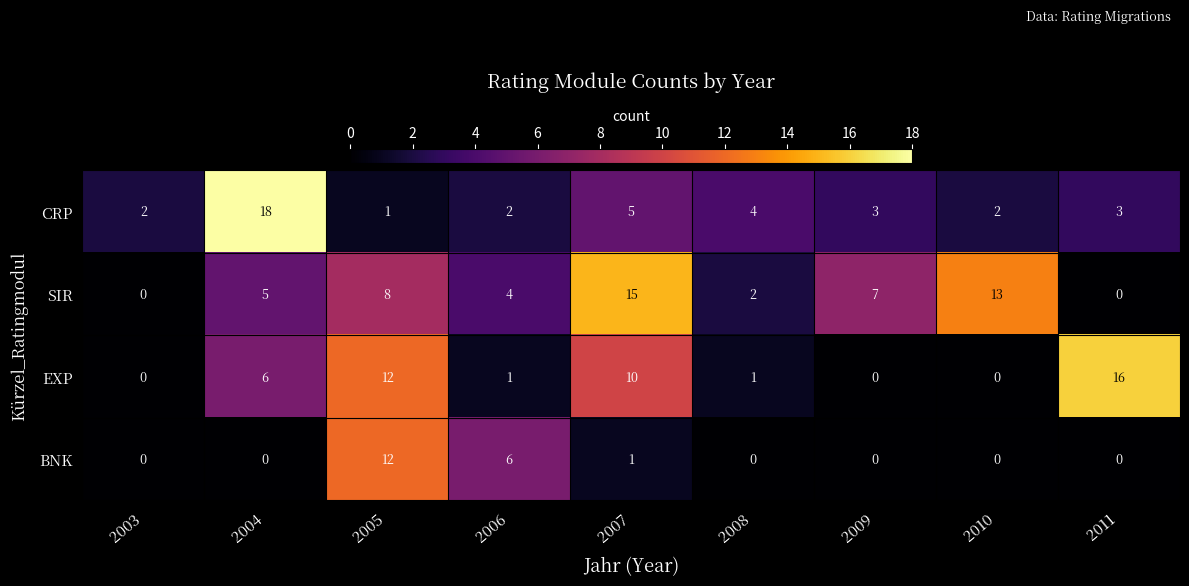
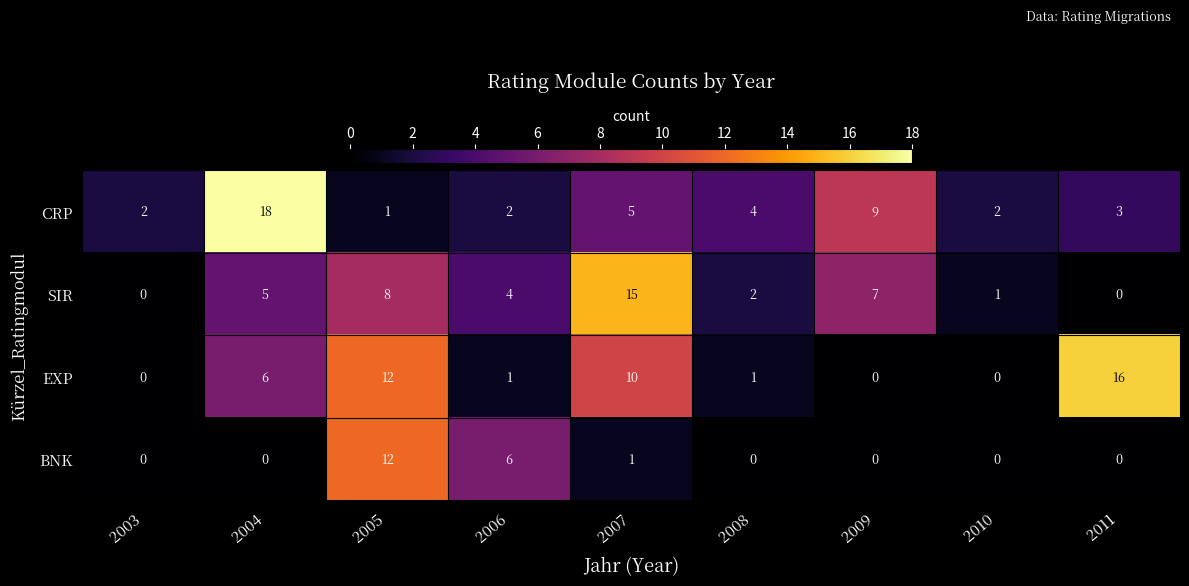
  {
    "CRP": {
      "2003": 2,
      "2004": 18,
      "2005": 1,
      "2006": 2,
      "2007": 5,
      "2008": 4,
-     "2009": 3,
+     "2009": 9,
      "2010": 2,
      "2011": 3
    },
    "SIR": {
      "2003": 0,
      "2004": 5,
      "2005": 8,
      "2006": 4,
      "2007": 15,
      "2008": 2,
      "2009": 7,
-     "2010": 13,
+     "2010": 1,
      "2011": 0
    },
    "EXP": {
      "2003": 0,
      "2004": 6,
      "2005": 12,
      "2006": 1,
      "2007": 10,
      "2008": 1,
      "2009": 0,
      "2010": 0,
      "2011": 16
    },
    "BNK": {
      "2003": 0,
      "2004": 0,
      "2005": 12,
      "2006": 6,
      "2007": 1,
      "2008": 0,
      "2009": 0,
      "2010": 0,
      "2011": 0
    }
  }
